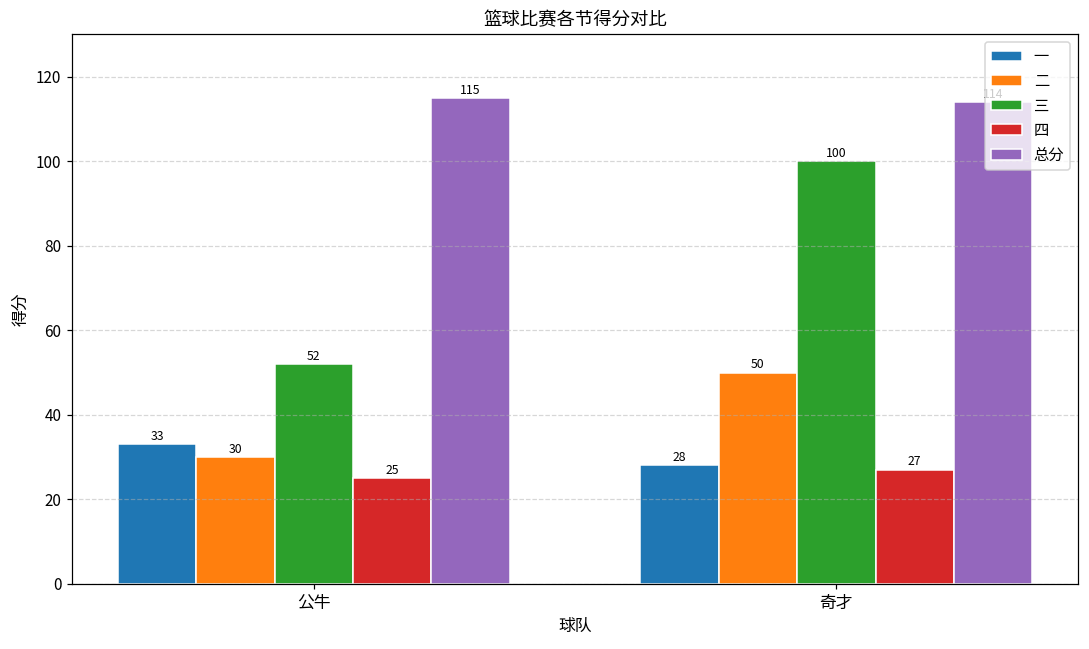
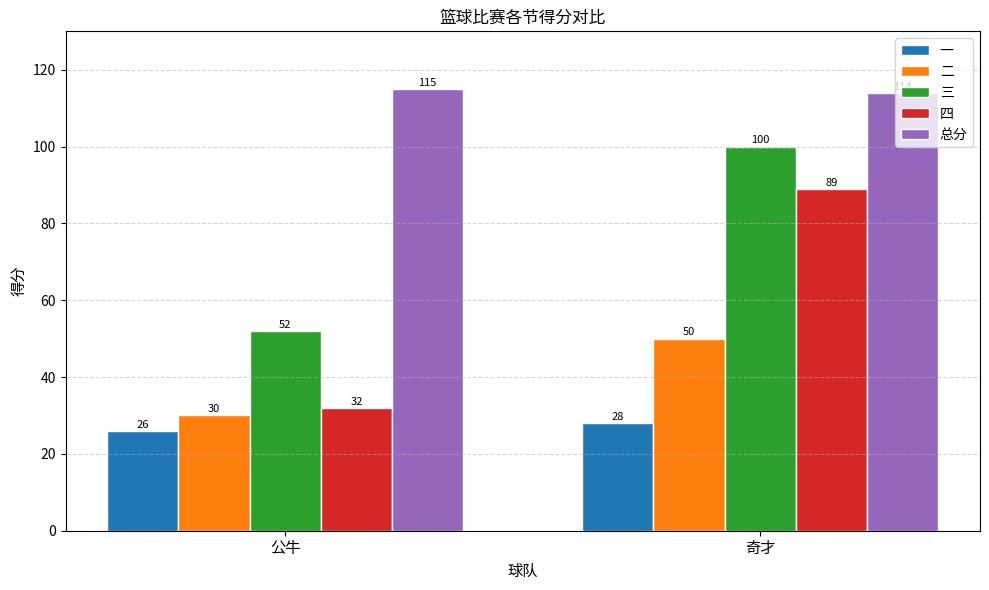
  {
    "一": {
-     "公牛": 33,
+     "公牛": 26,
      "奇才": 28
    },
    "二": {
      "公牛": 30,
      "奇才": 50
    },
    "三": {
      "公牛": 52,
      "奇才": 100
    },
    "四": {
-     "公牛": 25,
-     "奇才": 27
+     "公牛": 32,
+     "奇才": 89
    },
    "总分": {
      "公牛": 115
    }
  }
